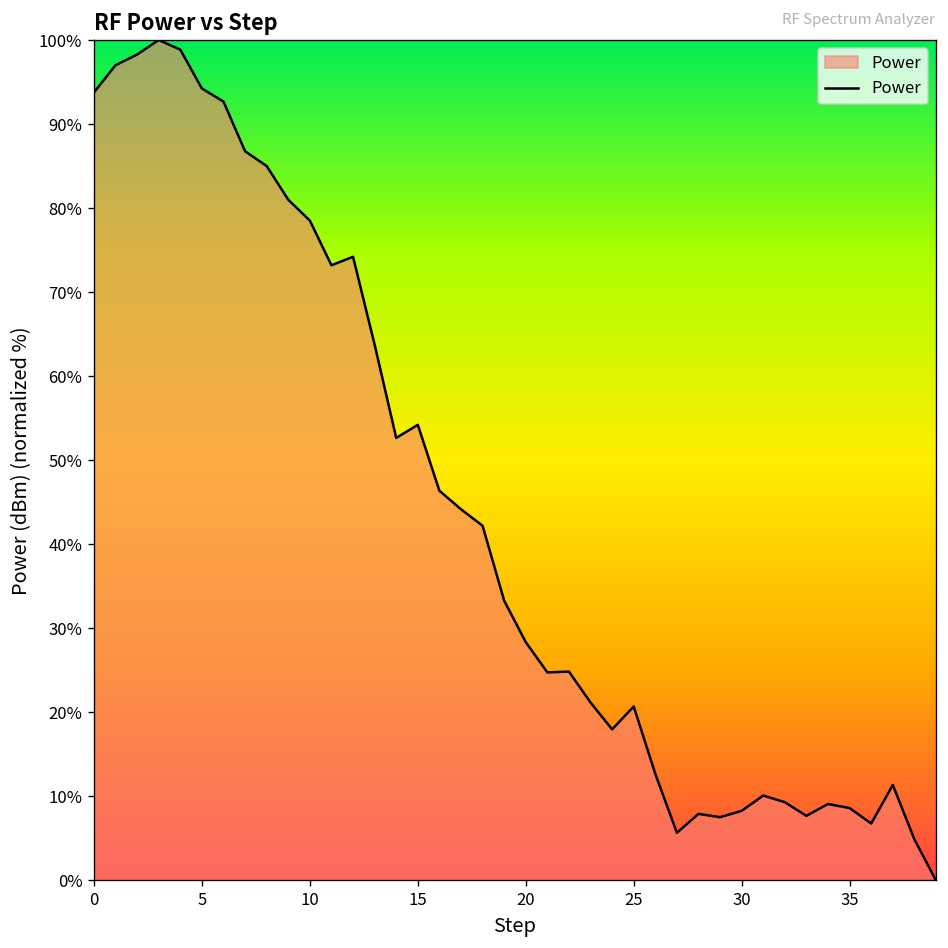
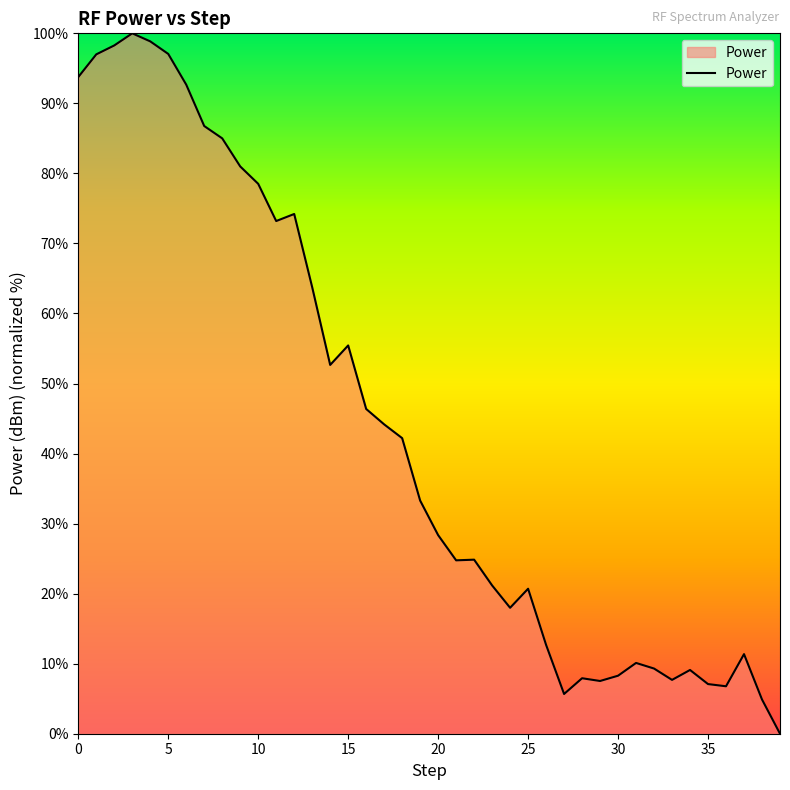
  {
    "0": "94%",
-   "5": "94%",
+   "5": "97%",
    "10": "79%",
-   "15": "54%",
+   "15": "55%",
    "20": "28%",
    "25": "21%",
    "30": "8%",
-   "35": "9%"
+   "35": "7%"
  }
